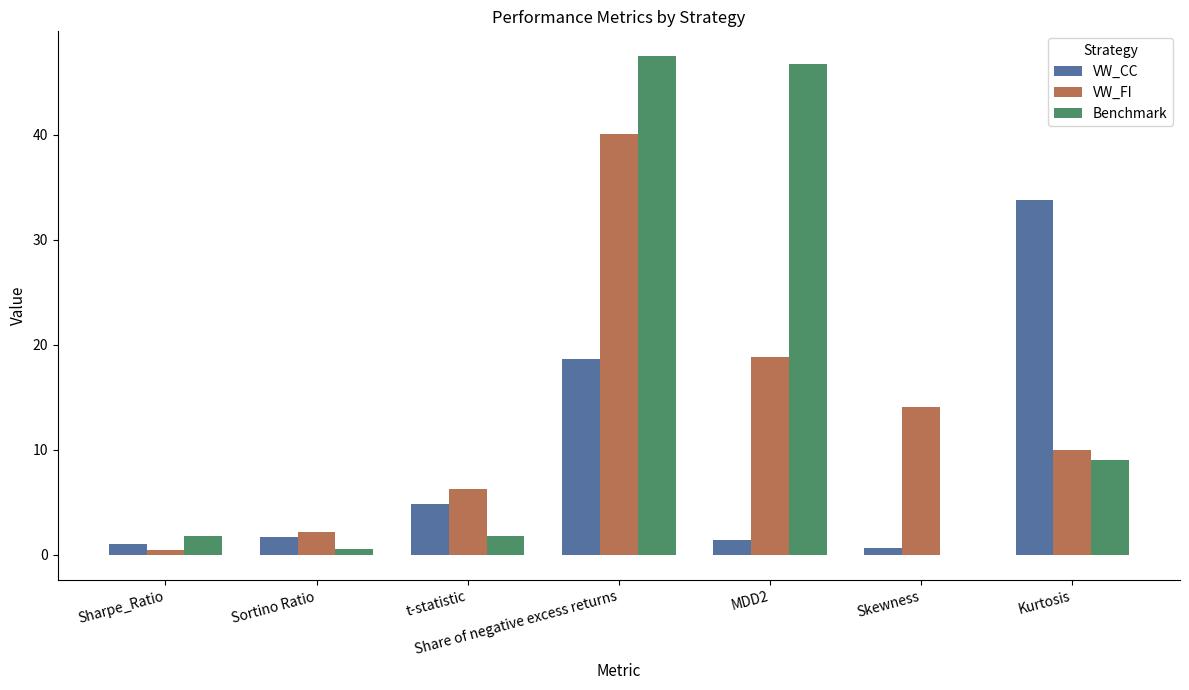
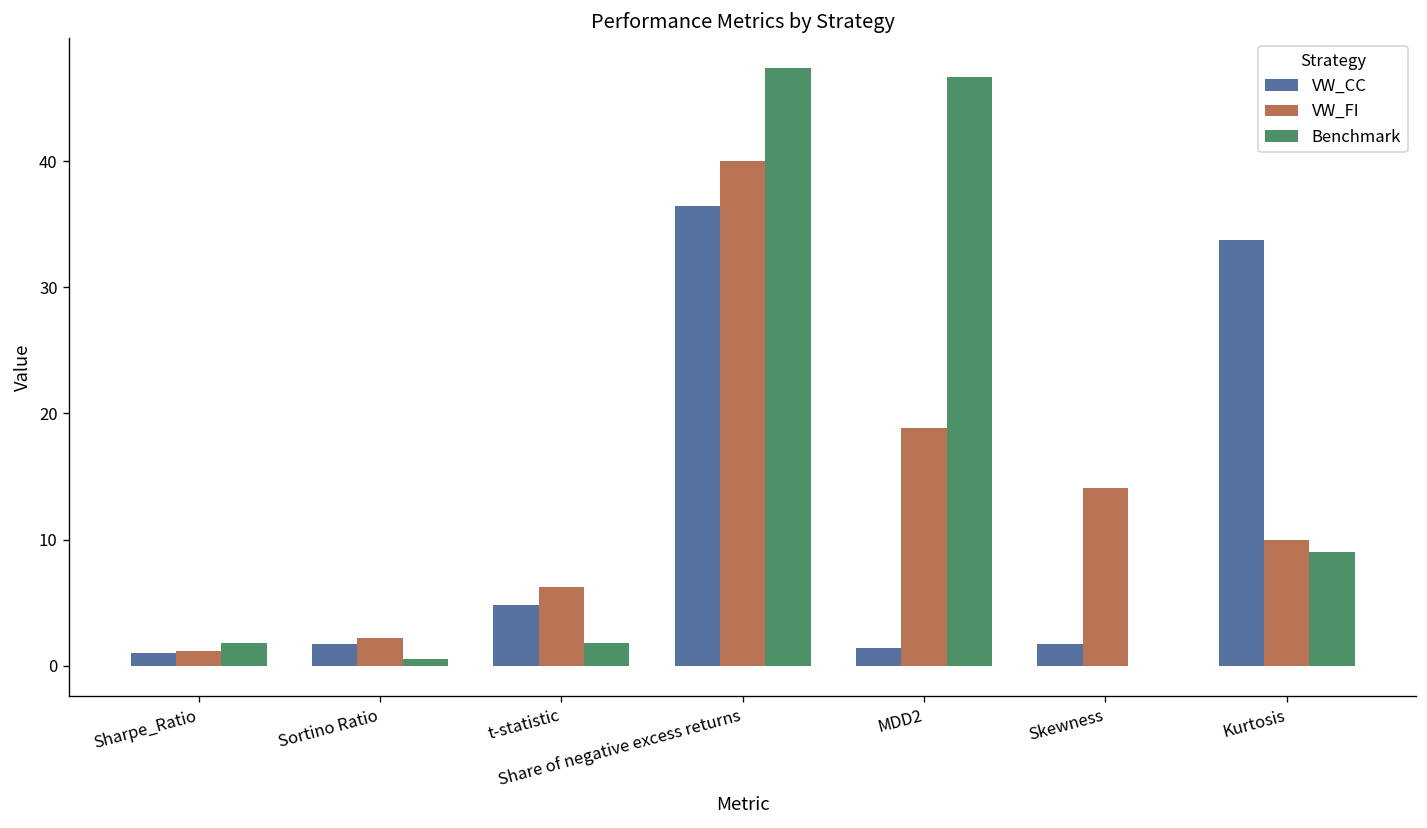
  {
    "VW_CC": {
      "Sharpe_Ratio": 1.0,
      "Sortino Ratio": 1.7,
      "t-statistic": 4.8,
-     "Share of negative excess returns": 18.6,
+     "Share of negative excess returns": 36.5,
      "MDD2": 1.4,
-     "Skewness": 0.7,
+     "Skewness": 1.7,
      "Kurtosis": 33.7
    },
    "VW_FI": {
-     "Sharpe_Ratio": 0.4,
+     "Sharpe_Ratio": 1.2,
      "Sortino Ratio": 2.2,
      "t-statistic": 6.3,
      "Share of negative excess returns": 40.0,
      "MDD2": 18.8,
      "Skewness": 14.1,
      "Kurtosis": 9.9
    },
    "Benchmark": {
      "Sharpe_Ratio": 1.8,
      "Sortino Ratio": 0.5,
      "t-statistic": 1.8,
      "Share of negative excess returns": 47.4,
      "MDD2": 46.7,
      "Kurtosis": 9.0
    }
  }
